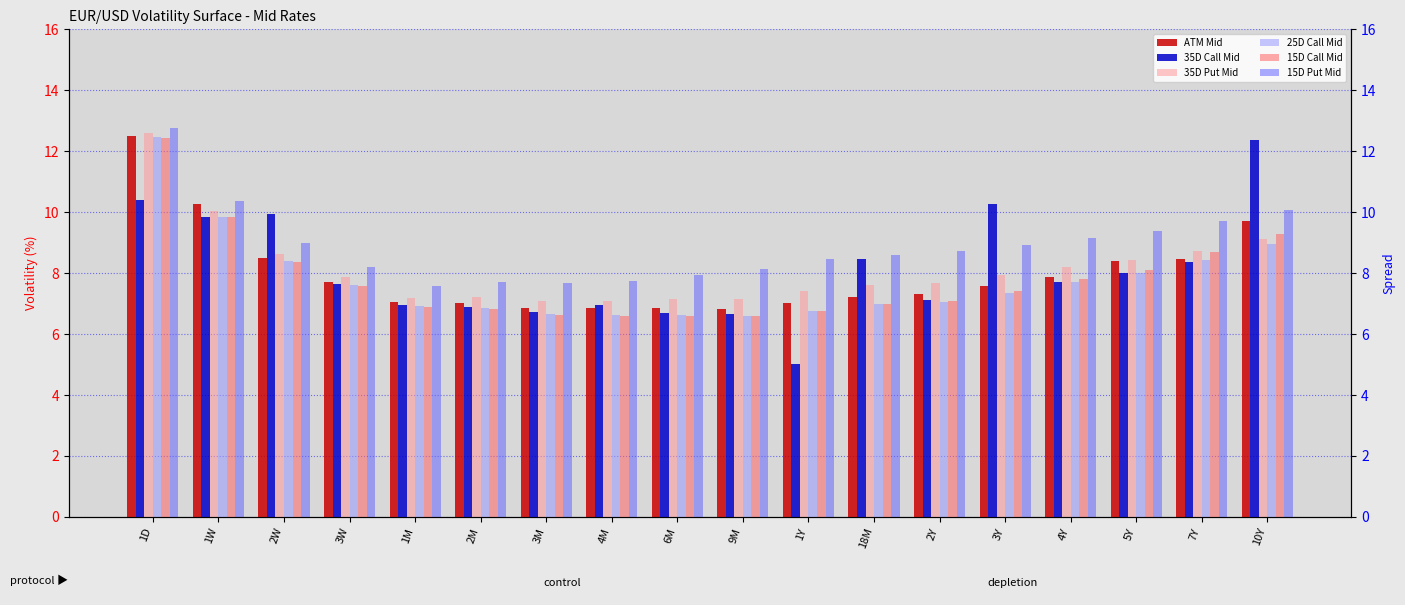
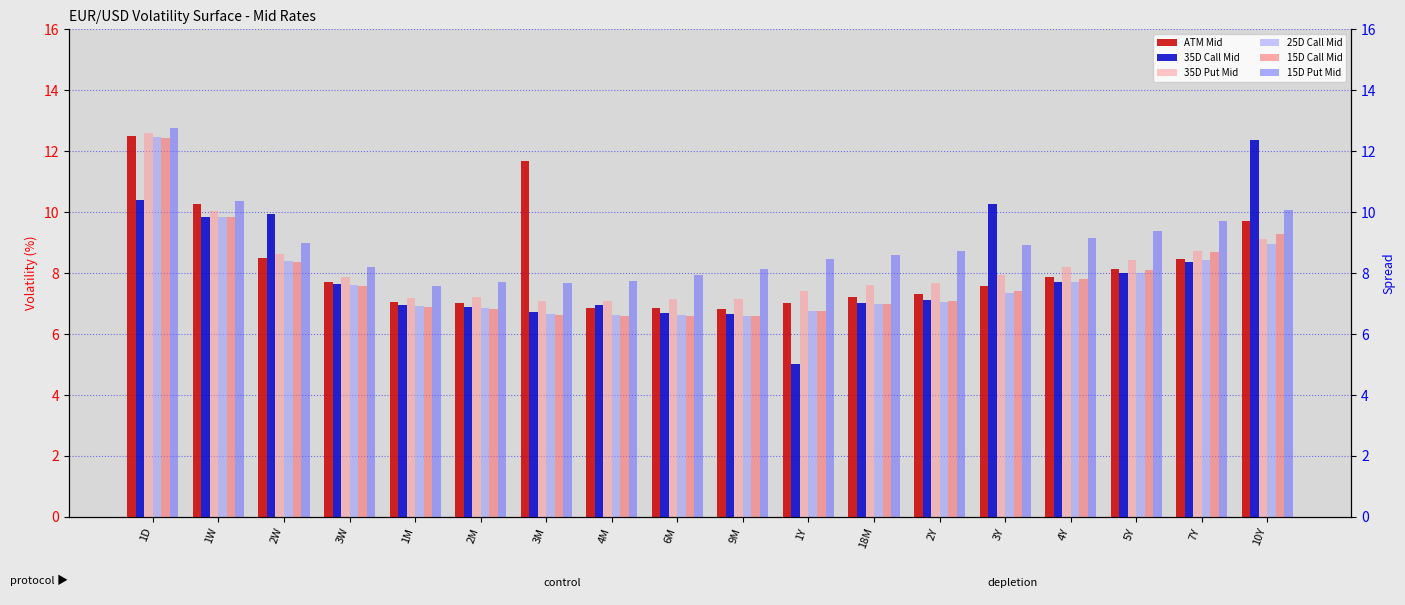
  {
    "ATM Mid": {
      "1D": 12.5,
      "1W": 10.3,
      "2W": 8.5,
      "3W": 7.7,
      "1M": 7.1,
      "2M": 7.0,
-     "3M": 6.9,
+     "3M": 11.7,
      "4M": 6.8,
      "6M": 6.9,
      "9M": 6.8,
      "1Y": 7.0,
      "18M": 7.2,
      "2Y": 7.3,
      "3Y": 7.6,
      "4Y": 7.9,
-     "5Y": 8.4,
+     "5Y": 8.1,
      "7Y": 8.4,
      "10Y": 9.7
    },
    "35D Call Mid": {
      "1D": 10.4,
      "1W": 9.9,
      "2W": 9.9,
      "3W": 7.6,
      "1M": 7.0,
      "2M": 6.9,
      "3M": 6.7,
      "4M": 7.0,
      "6M": 6.7,
      "9M": 6.7,
      "1Y": 5.0,
-     "18M": 8.4,
+     "18M": 7.0,
      "2Y": 7.1,
      "3Y": 10.3,
      "4Y": 7.7,
      "5Y": 8.0,
      "7Y": 8.4,
      "10Y": 12.4
    }
  }
